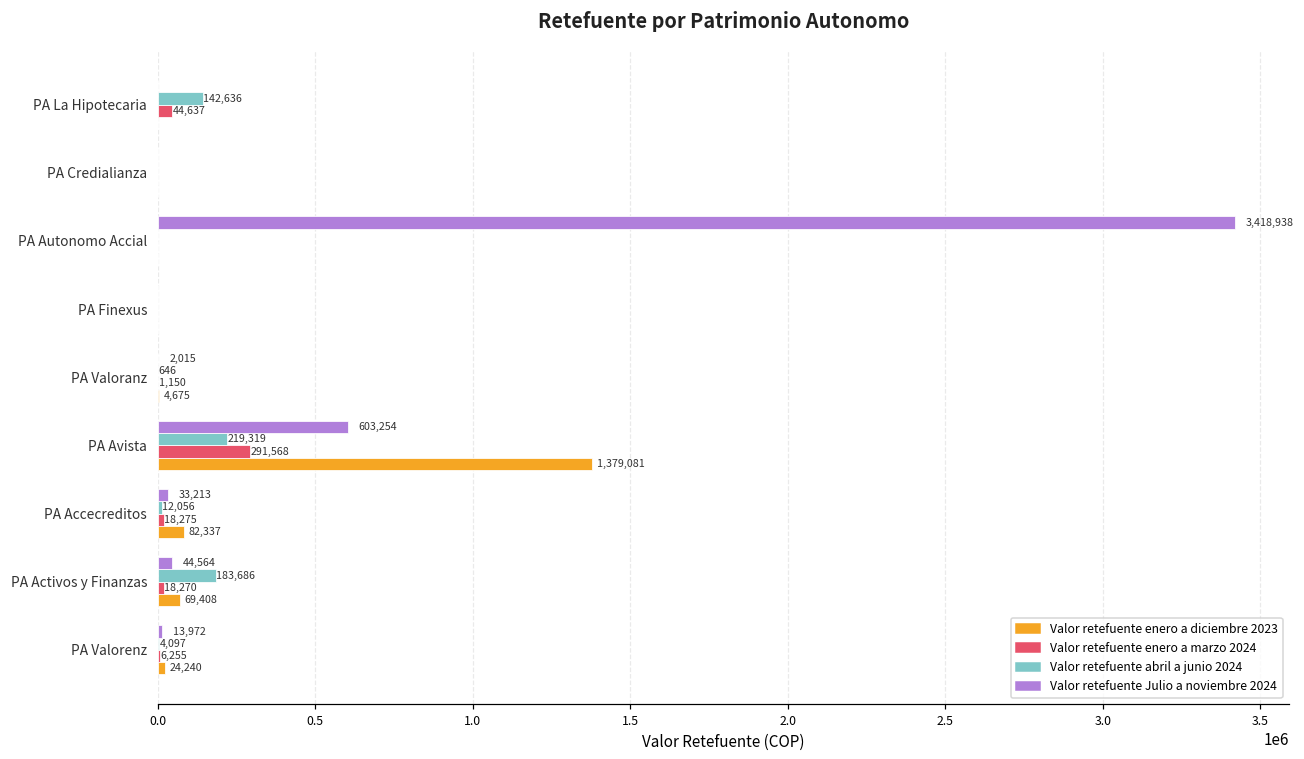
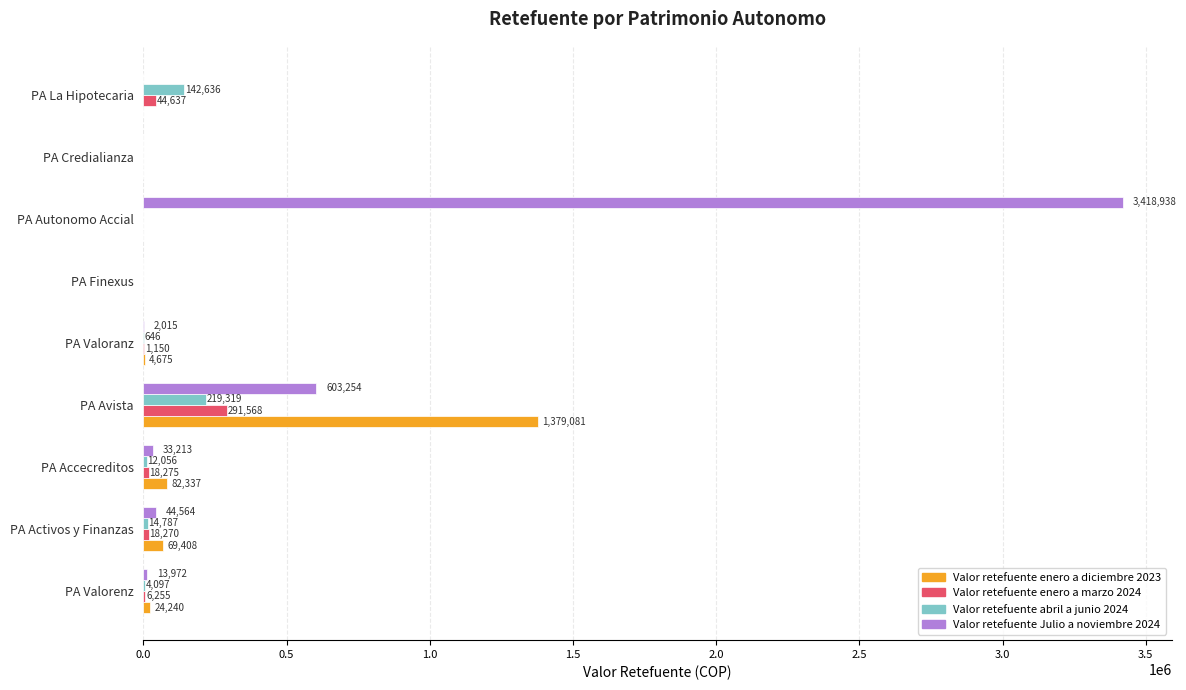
  {
    "Valor retefuente enero a diciembre 2023": {
      "PA Valoranz": "4,675",
      "PA Avista": "1,379,081",
      "PA Accecreditos": "82,337",
      "PA Activos y Finanzas": "69,408",
      "PA Valorenz": "24,240"
    },
    "Valor retefuente enero a marzo 2024": {
      "PA La Hipotecaria": "44,637",
      "PA Valoranz": "1,150",
      "PA Avista": "291,568",
      "PA Accecreditos": "18,275",
      "PA Activos y Finanzas": "18,270",
      "PA Valorenz": "6,255"
    },
    "Valor retefuente abril a junio 2024": {
      "PA La Hipotecaria": "142,636",
      "PA Valoranz": "646",
      "PA Avista": "219,319",
      "PA Accecreditos": "12,056",
-     "PA Activos y Finanzas": "183,686",
+     "PA Activos y Finanzas": "14,787",
      "PA Valorenz": "4,097"
    },
    "Valor retefuente Julio a noviembre 2024": {
      "PA Autonomo Accial": "3,418,938",
      "PA Valoranz": "2,015",
      "PA Avista": "603,254",
      "PA Accecreditos": "33,213",
      "PA Activos y Finanzas": "44,564",
      "PA Valorenz": "13,972"
    }
  }
